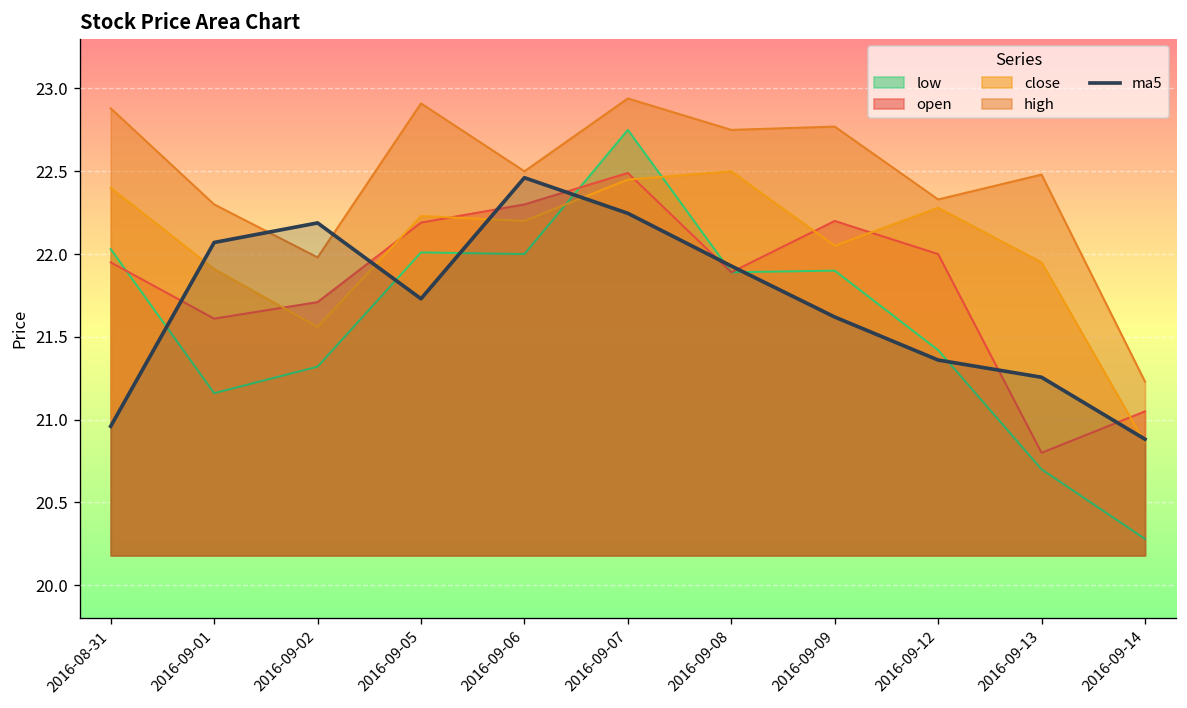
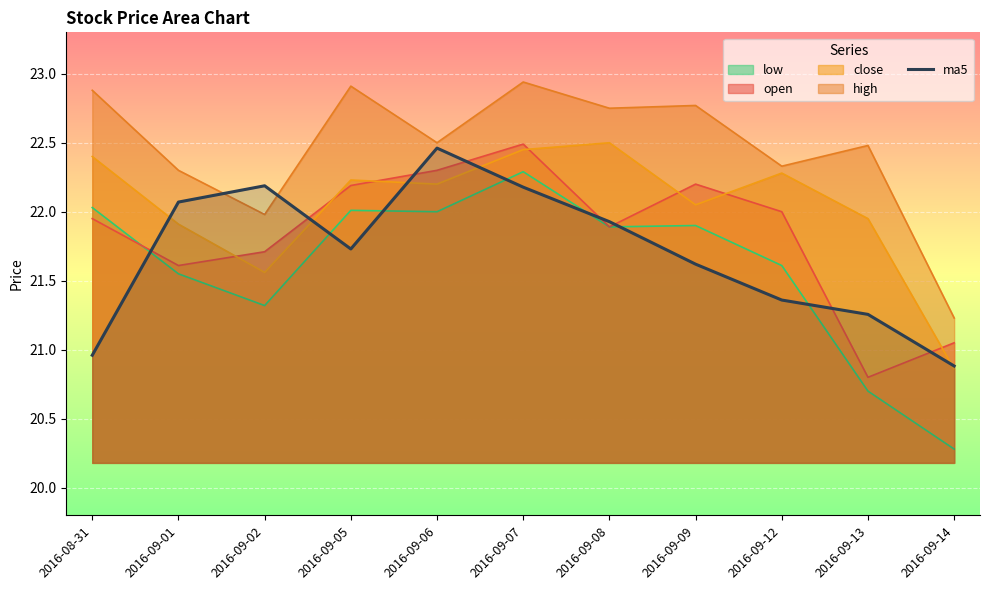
  {
    "low": {
      "2016-08-31": 22.03,
-     "2016-09-01": 21.16,
+     "2016-09-01": 21.55,
      "2016-09-02": 21.32,
      "2016-09-05": 22.01,
      "2016-09-06": 22.00,
-     "2016-09-07": 22.75,
+     "2016-09-07": 22.29,
      "2016-09-09": 21.90,
-     "2016-09-12": 21.42,
+     "2016-09-12": 21.61,
      "2016-09-13": 20.70,
      "2016-09-14": 20.28
    },
    "ma5": {
      "2016-08-31": 20.96,
      "2016-09-01": 22.07,
      "2016-09-02": 22.19,
      "2016-09-05": 21.73,
      "2016-09-06": 22.46,
-     "2016-09-07": 22.25,
+     "2016-09-07": 22.18,
      "2016-09-08": 21.93,
      "2016-09-09": 21.62,
      "2016-09-12": 21.36,
      "2016-09-13": 21.26,
      "2016-09-14": 20.88
    }
  }
